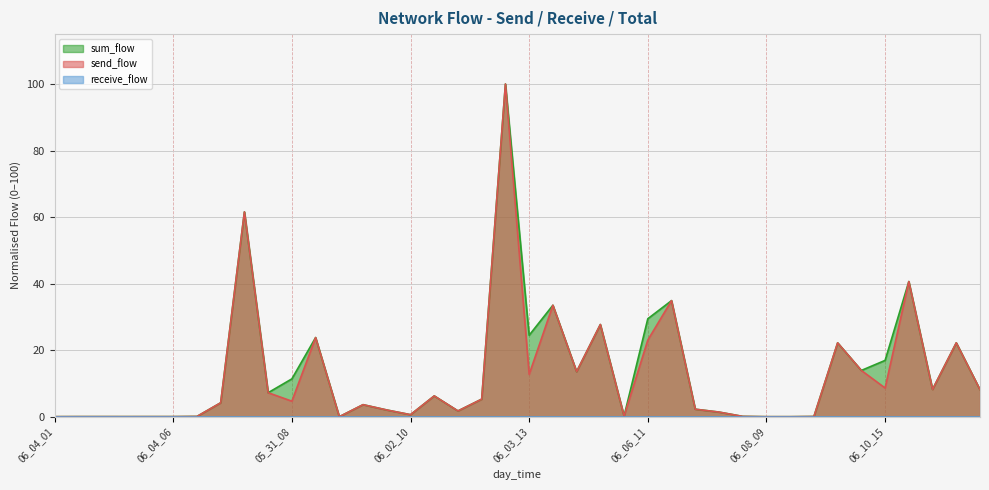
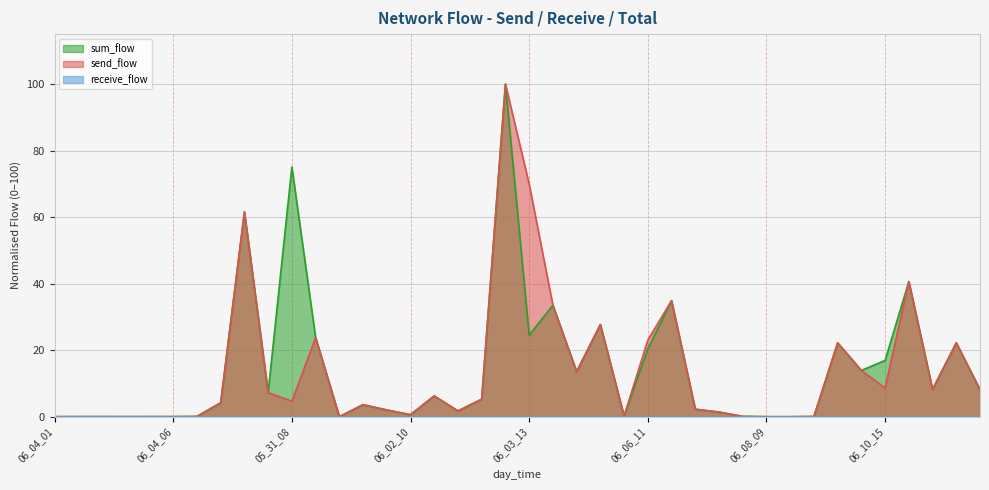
  {
    "sum_flow": {
-     "05_31_08": 11,
+     "05_31_08": 75,
      "06_03_13": 24,
-     "06_06_11": 29,
+     "06_06_11": 20,
      "06_10_15": 17
    },
    "send_flow": {
      "05_31_08": 5,
-     "06_03_13": 13,
+     "06_03_13": 70,
      "06_06_11": 23,
      "06_10_15": 9
    },
    "receive_flow": {
      "05_31_08": 0,
      "06_03_13": 0,
      "06_06_11": 0,
      "06_10_15": 0
    }
  }
